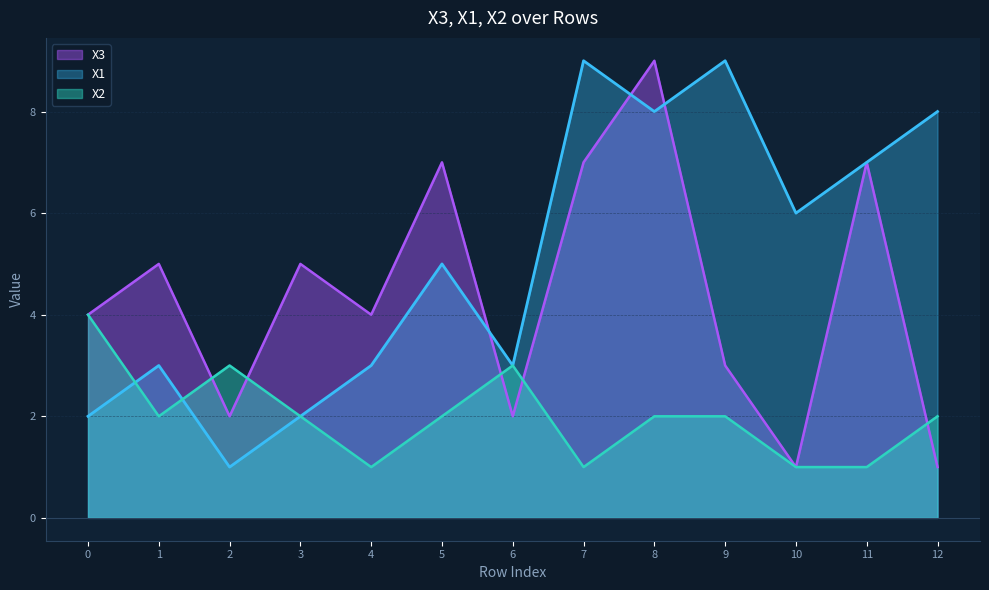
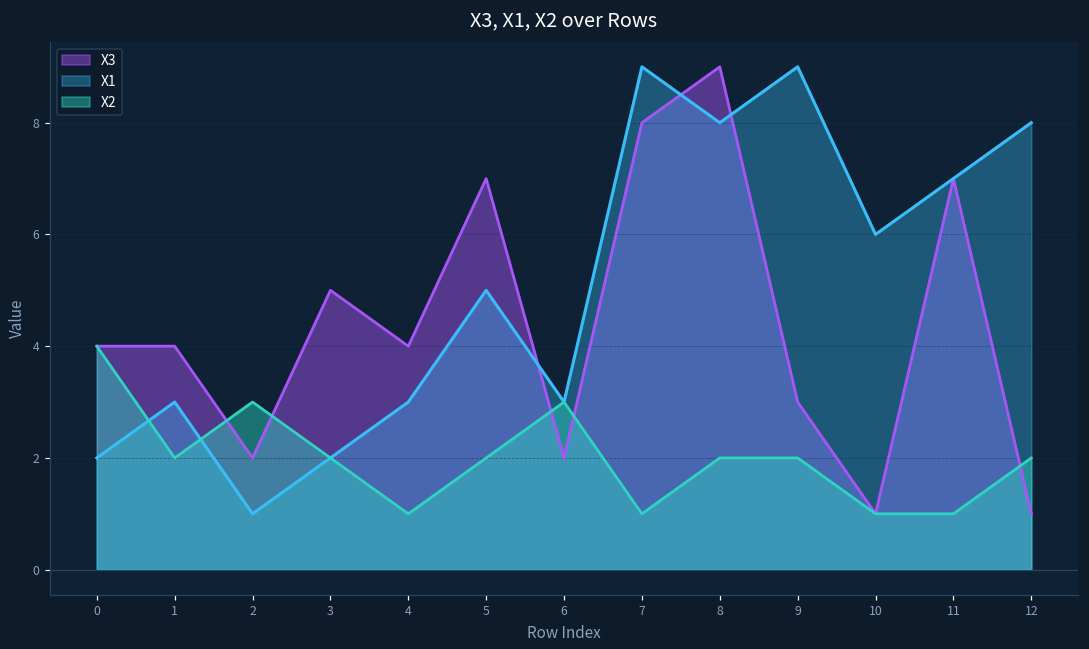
  {
    "X3": {
-     "1": 5,
+     "1": 4,
      "2": 2,
      "3": 5,
      "4": 4,
      "5": 7,
      "6": 2,
-     "7": 7,
+     "7": 8,
      "8": 9,
      "9": 3,
      "12": 1
    }
  }
